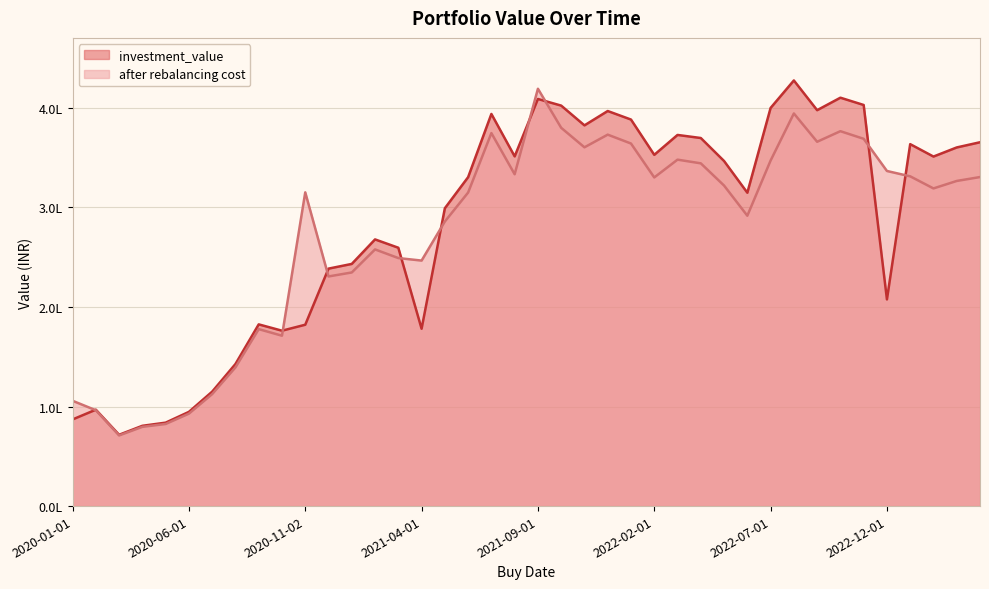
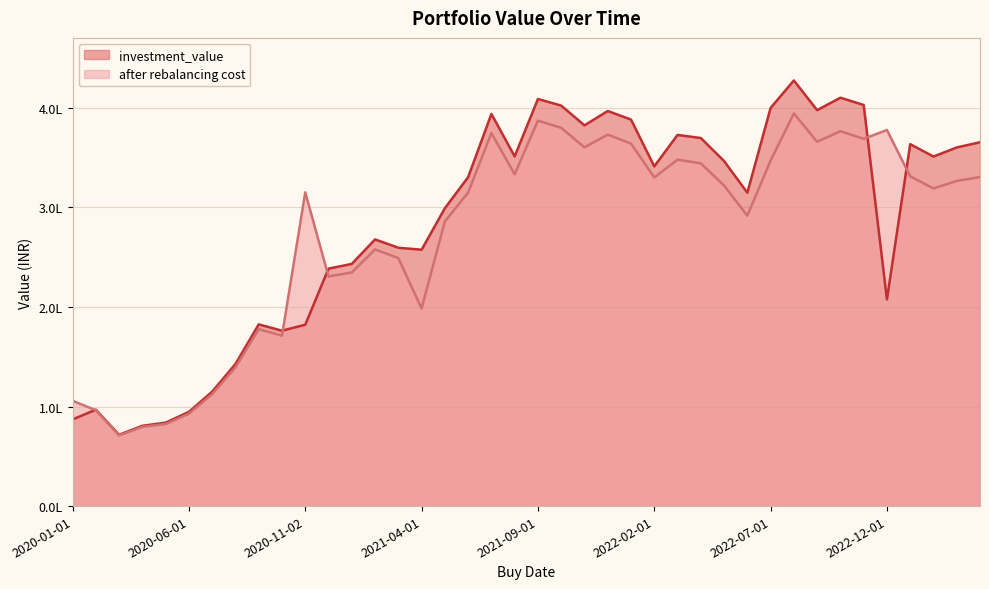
  {
    "investment_value": {
      "2020-01-01": "0.9L",
      "2020-11-02": "1.8L",
-     "2021-04-01": "1.8L",
+     "2021-04-01": "2.6L",
      "2021-09-01": "4.1L",
-     "2022-02-01": "3.5L",
+     "2022-02-01": "3.4L",
      "2022-07-01": "4.0L",
      "2022-12-01": "2.1L"
    },
    "after rebalancing cost": {
      "2020-01-01": "1.1L",
      "2020-11-02": "3.2L",
-     "2021-04-01": "2.5L",
-     "2021-09-01": "4.2L",
+     "2021-04-01": "2.0L",
+     "2021-09-01": "3.9L",
      "2022-02-01": "3.3L",
      "2022-07-01": "3.5L",
-     "2022-12-01": "3.4L"
+     "2022-12-01": "3.8L"
    }
  }
